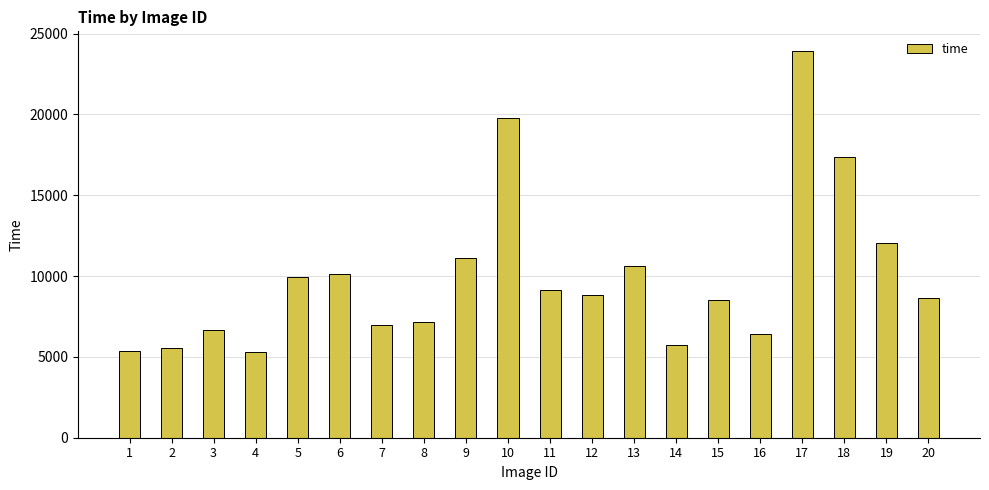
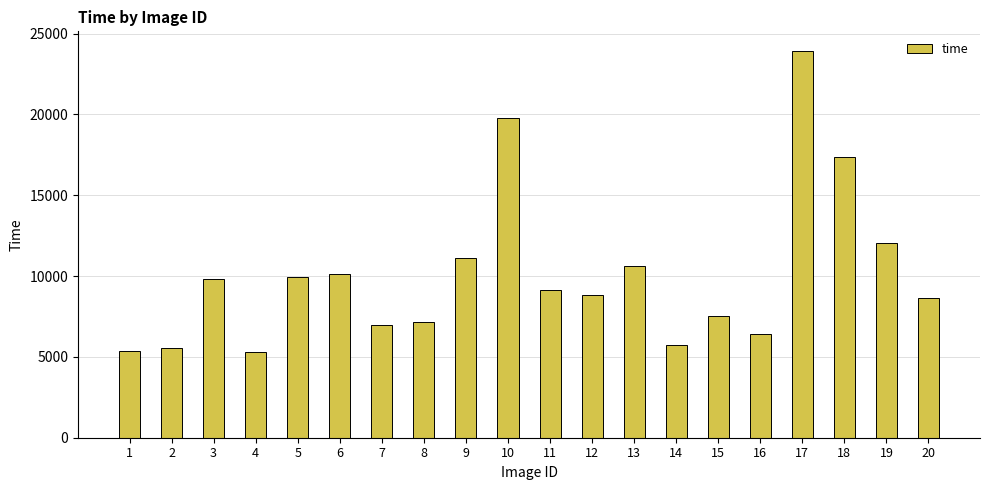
  {
    "1": 5300,
    "2": 5500,
-   "3": 6700,
+   "3": 9800,
    "4": 5300,
    "5": 9900,
    "6": 10100,
    "7": 7000,
    "8": 7200,
    "9": 11100,
    "10": 19800,
    "11": 9100,
    "12": 8800,
    "13": 10600,
    "14": 5700,
-   "15": 8500,
+   "15": 7500,
    "16": 6400,
    "17": 23900,
    "18": 17400,
    "19": 12100,
    "20": 8700
  }
